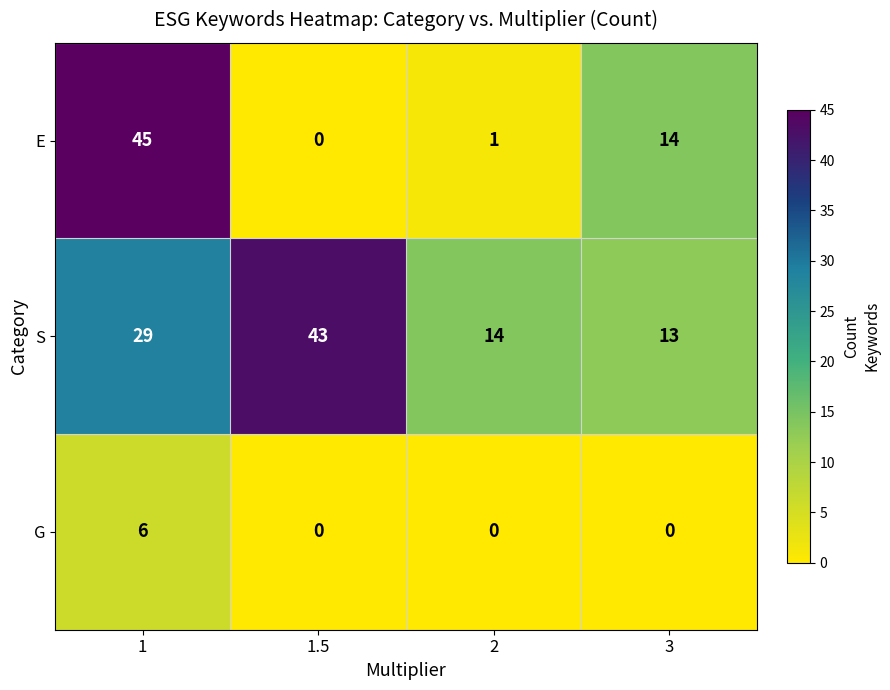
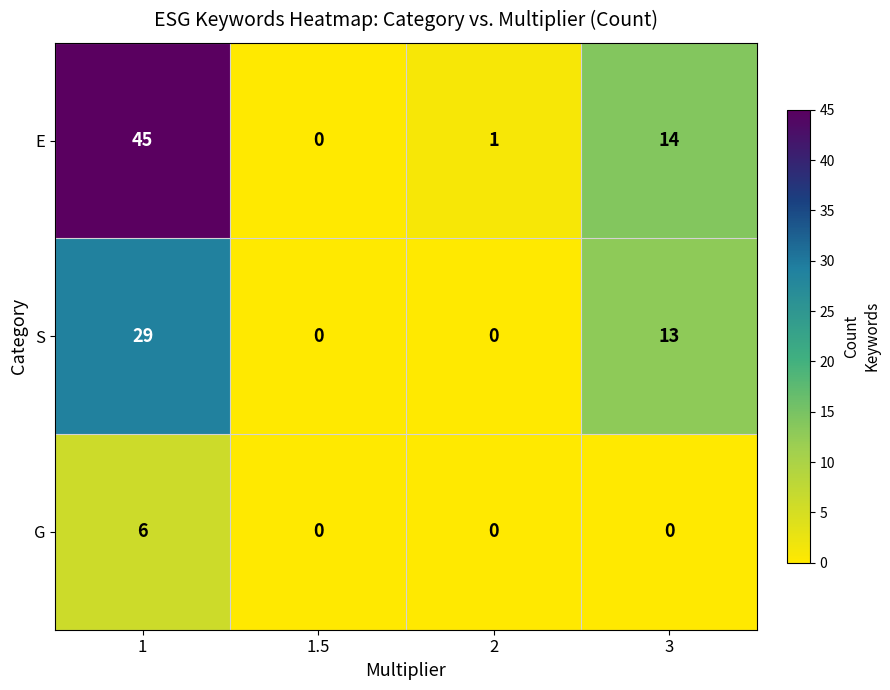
  {
    "E": {
      "1": 45,
      "1.5": 0,
      "2": 1,
      "3": 14
    },
    "S": {
      "1": 29,
-     "1.5": 43,
-     "2": 14,
+     "1.5": 0,
+     "2": 0,
      "3": 13
    },
    "G": {
      "1": 6,
      "1.5": 0,
      "2": 0,
      "3": 0
    }
  }
